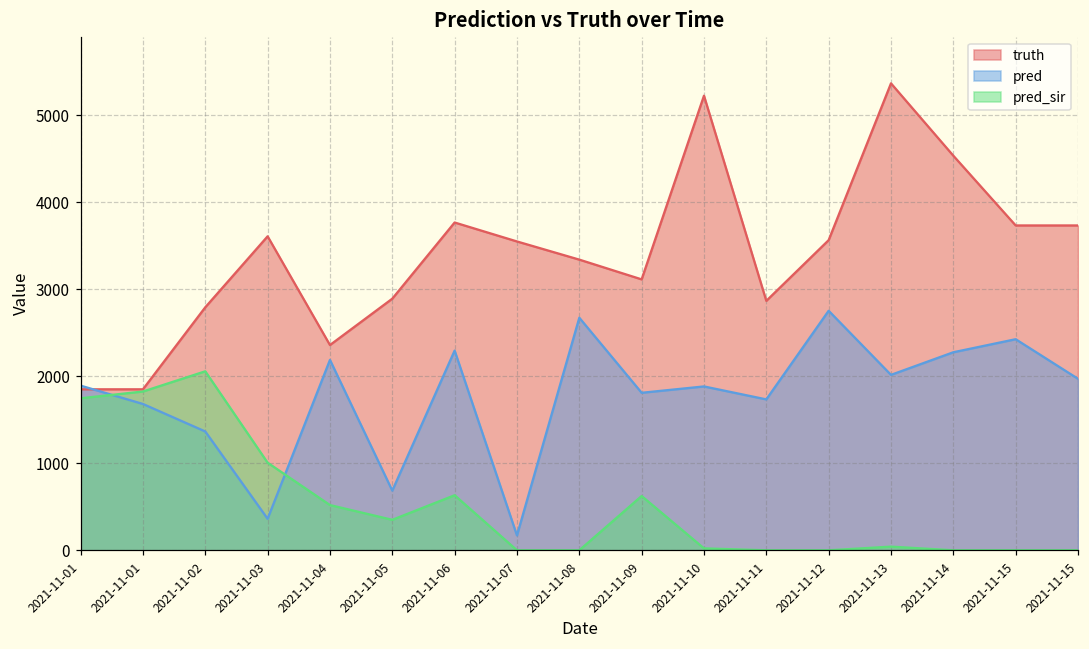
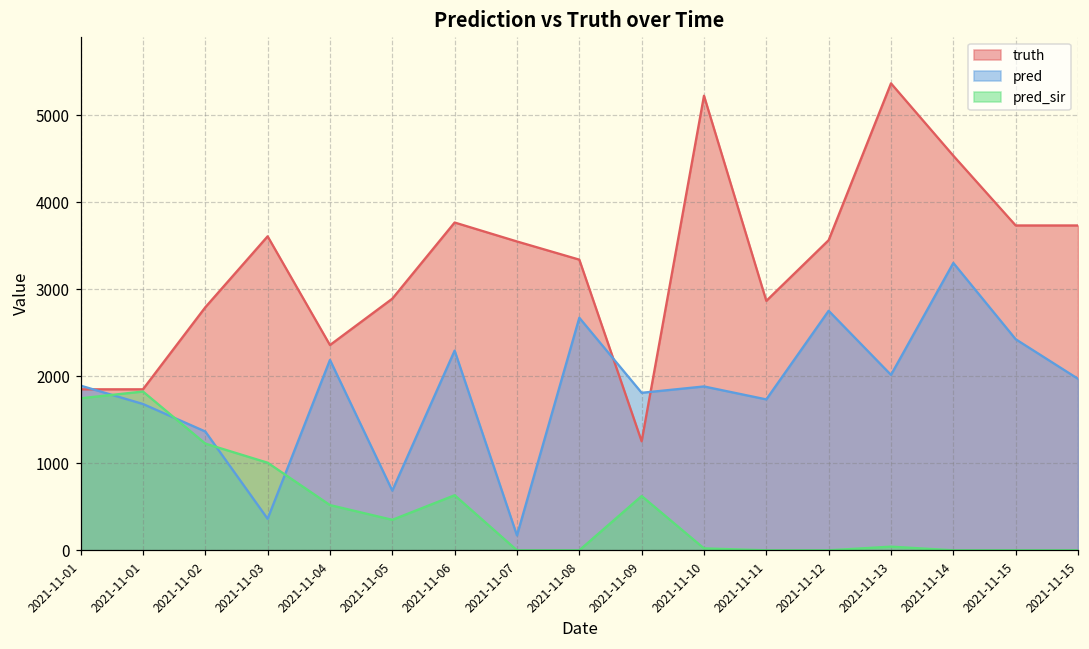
  {
    "truth": {
      "2021-11-02": 2800,
      "2021-11-03": 3600,
      "2021-11-04": 2400,
      "2021-11-05": 2900,
      "2021-11-06": 3800,
      "2021-11-07": 3600,
      "2021-11-08": 3300,
-     "2021-11-09": 3100,
+     "2021-11-09": 1300,
      "2021-11-10": 5200,
      "2021-11-11": 2900,
      "2021-11-12": 3600,
      "2021-11-13": 5400,
      "2021-11-14": 4500
    },
    "pred": {
      "2021-11-02": 1400,
      "2021-11-03": 400,
      "2021-11-04": 2200,
      "2021-11-05": 700,
      "2021-11-06": 2300,
      "2021-11-07": 200,
      "2021-11-08": 2700,
      "2021-11-09": 1800,
      "2021-11-10": 1900,
      "2021-11-11": 1700,
      "2021-11-12": 2800,
      "2021-11-13": 2000,
-     "2021-11-14": 2300
+     "2021-11-14": 3300
    },
    "pred_sir": {
-     "2021-11-02": 2100,
+     "2021-11-02": 1200,
      "2021-11-03": 1000,
      "2021-11-04": 500,
      "2021-11-05": 400,
      "2021-11-06": 600,
      "2021-11-07": 0,
      "2021-11-08": 0,
      "2021-11-09": 600,
      "2021-11-10": 0,
      "2021-11-11": 0,
      "2021-11-12": 0,
      "2021-11-13": 0,
      "2021-11-14": 0
    }
  }
